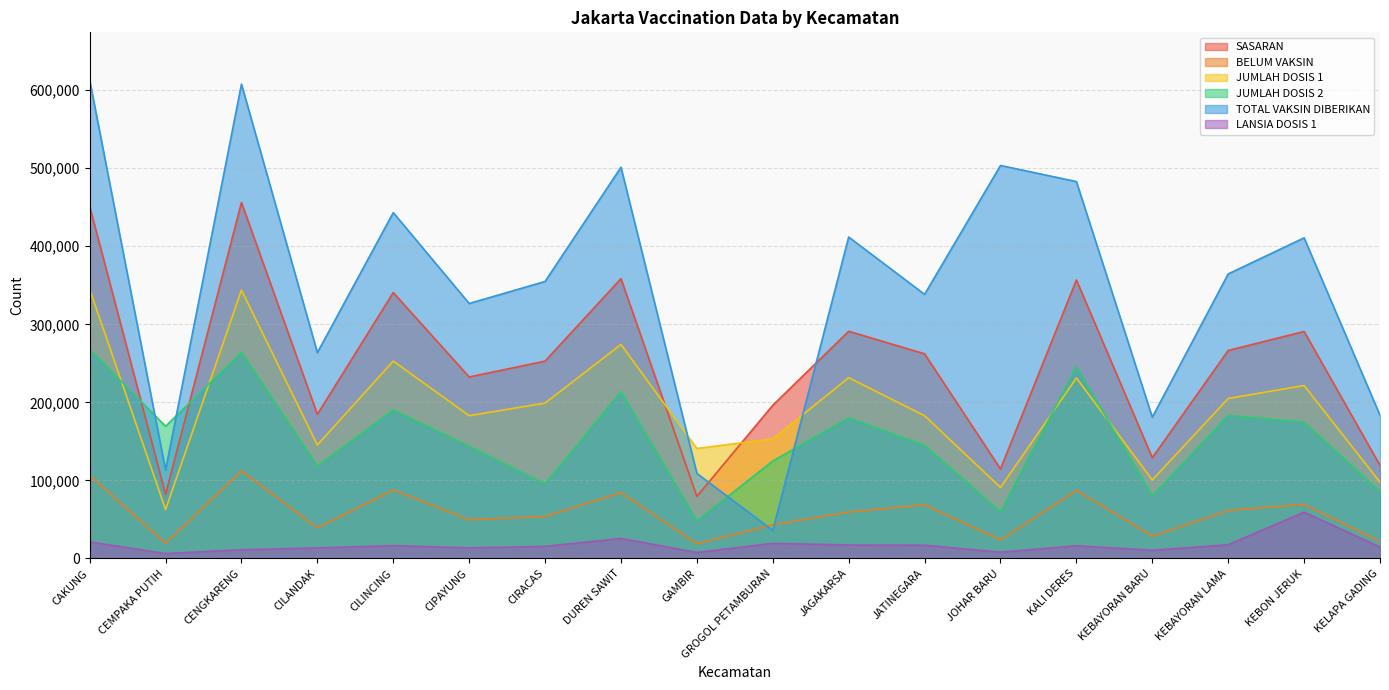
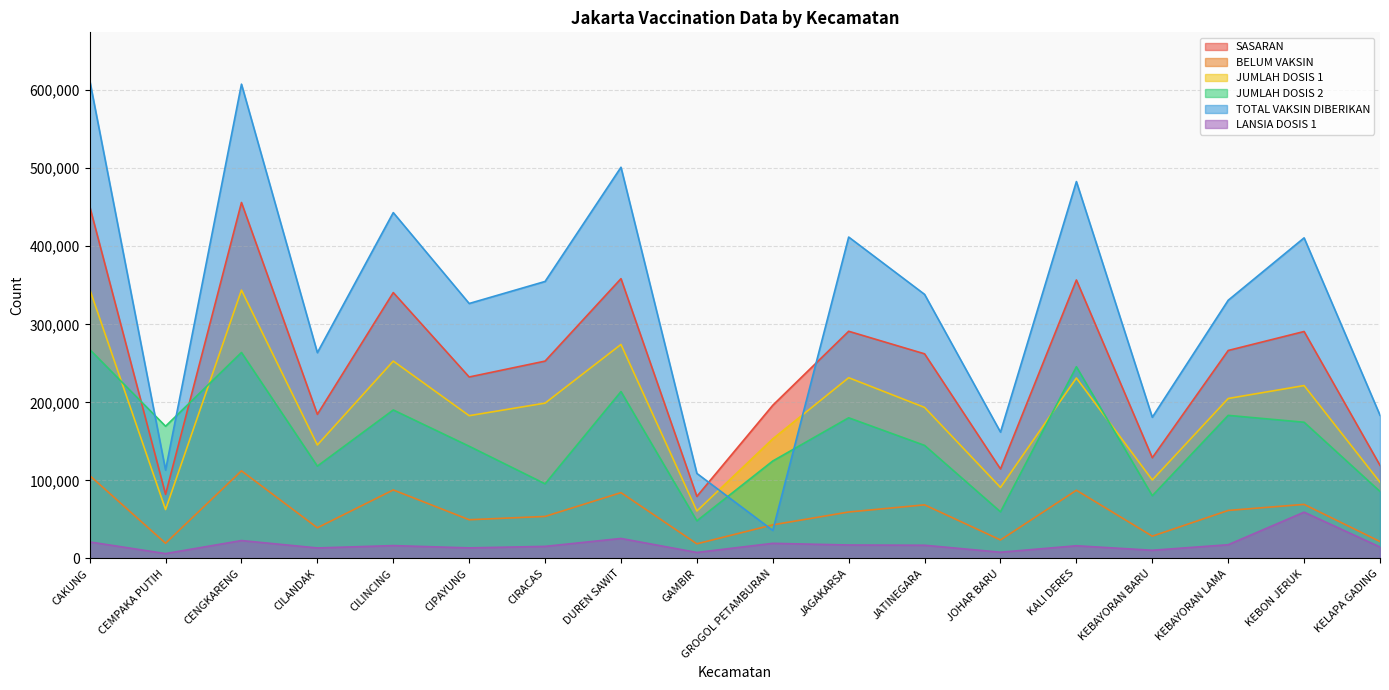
  {
    "JUMLAH DOSIS 1": {
      "CAKUNG": "350,000",
      "CEMPAKA PUTIH": "60,000",
      "CENGKARENG": "340,000",
      "CILANDAK": "150,000",
      "CILINCING": "250,000",
      "CIPAYUNG": "180,000",
      "CIRACAS": "200,000",
      "DUREN SAWIT": "270,000",
-     "GAMBIR": "140,000",
+     "GAMBIR": "60,000",
      "GROGOL PETAMBURAN": "150,000",
      "JAGAKARSA": "230,000",
-     "JATINEGARA": "180,000",
+     "JATINEGARA": "190,000",
      "JOHAR BARU": "90,000",
      "KALI DERES": "230,000",
      "KEBAYORAN BARU": "100,000",
      "KEBAYORAN LAMA": "200,000",
      "KEBON JERUK": "220,000",
      "KELAPA GADING": "100,000"
    },
    "JUMLAH DOSIS 2": {
      "CAKUNG": "270,000",
      "CEMPAKA PUTIH": "170,000",
      "CENGKARENG": "260,000",
      "CILANDAK": "120,000",
      "CILINCING": "190,000",
      "CIPAYUNG": "140,000",
      "CIRACAS": "100,000",
      "DUREN SAWIT": "210,000",
      "GAMBIR": "50,000",
      "GROGOL PETAMBURAN": "120,000",
      "JAGAKARSA": "180,000",
      "JATINEGARA": "140,000",
      "JOHAR BARU": "60,000",
      "KALI DERES": "250,000",
      "KEBAYORAN BARU": "80,000",
      "KEBAYORAN LAMA": "180,000",
      "KEBON JERUK": "170,000",
      "KELAPA GADING": "90,000"
    },
    "TOTAL VAKSIN DIBERIKAN": {
      "CAKUNG": "610,000",
      "CEMPAKA PUTIH": "110,000",
      "CENGKARENG": "610,000",
      "CILANDAK": "260,000",
      "CILINCING": "440,000",
      "CIPAYUNG": "330,000",
      "CIRACAS": "350,000",
      "DUREN SAWIT": "500,000",
      "GAMBIR": "110,000",
      "GROGOL PETAMBURAN": "40,000",
      "JAGAKARSA": "410,000",
      "JATINEGARA": "340,000",
-     "JOHAR BARU": "500,000",
+     "JOHAR BARU": "160,000",
      "KALI DERES": "480,000",
      "KEBAYORAN BARU": "180,000",
-     "KEBAYORAN LAMA": "360,000",
+     "KEBAYORAN LAMA": "330,000",
      "KEBON JERUK": "410,000",
      "KELAPA GADING": "180,000"
    },
    "LANSIA DOSIS 1": {
      "CAKUNG": "20,000",
      "CEMPAKA PUTIH": "10,000",
-     "CENGKARENG": "10,000",
+     "CENGKARENG": "20,000",
      "CILANDAK": "10,000",
      "CILINCING": "20,000",
      "CIPAYUNG": "10,000",
      "CIRACAS": "20,000",
      "DUREN SAWIT": "30,000",
      "GAMBIR": "10,000",
      "GROGOL PETAMBURAN": "20,000",
      "JAGAKARSA": "20,000",
      "JATINEGARA": "20,000",
      "JOHAR BARU": "10,000",
      "KALI DERES": "20,000",
      "KEBAYORAN BARU": "10,000",
      "KEBAYORAN LAMA": "20,000",
      "KEBON JERUK": "60,000",
      "KELAPA GADING": "10,000"
    }
  }
